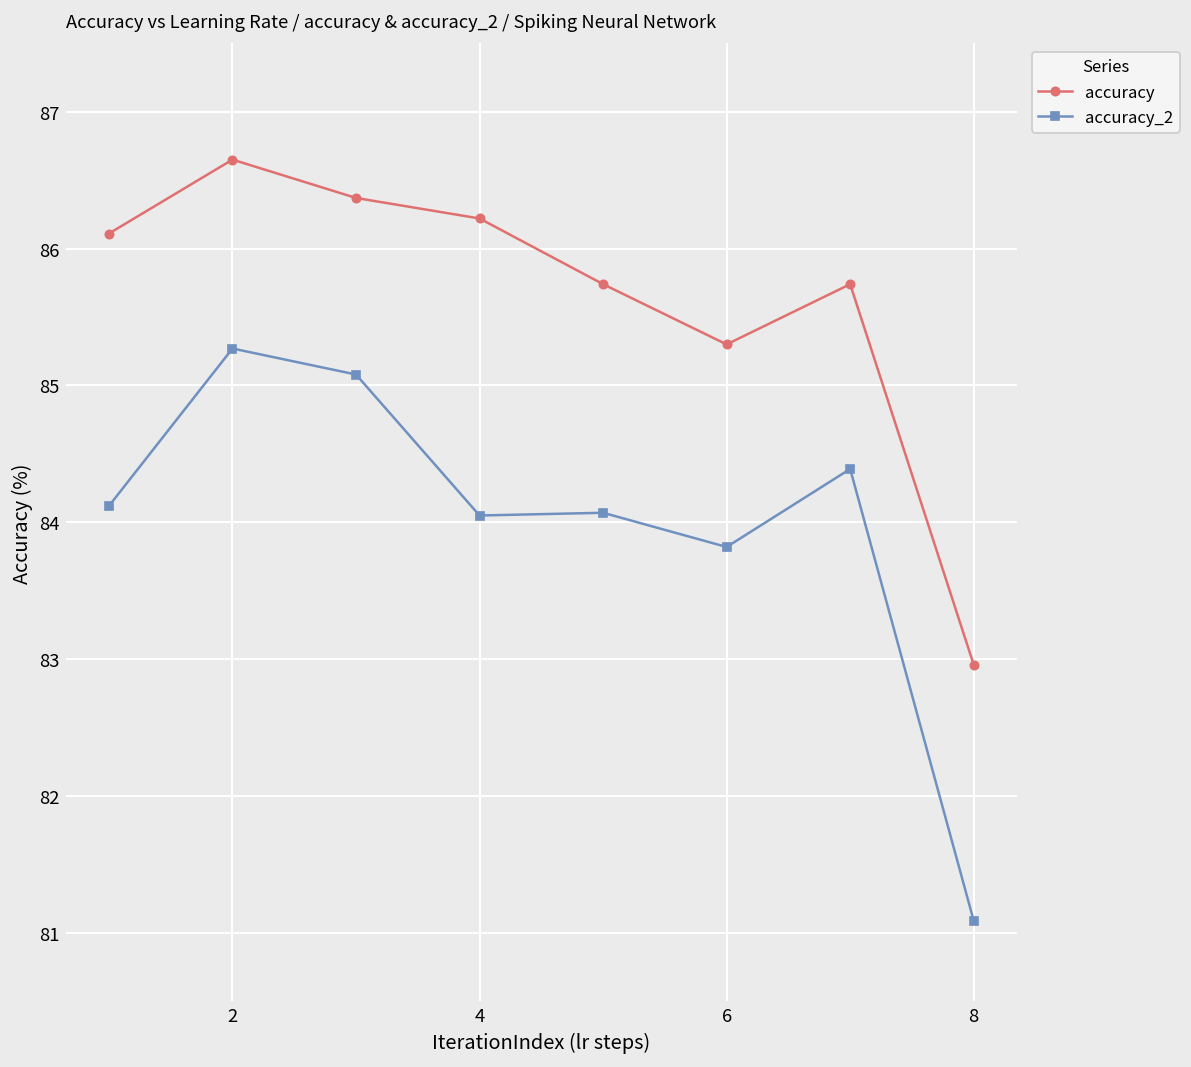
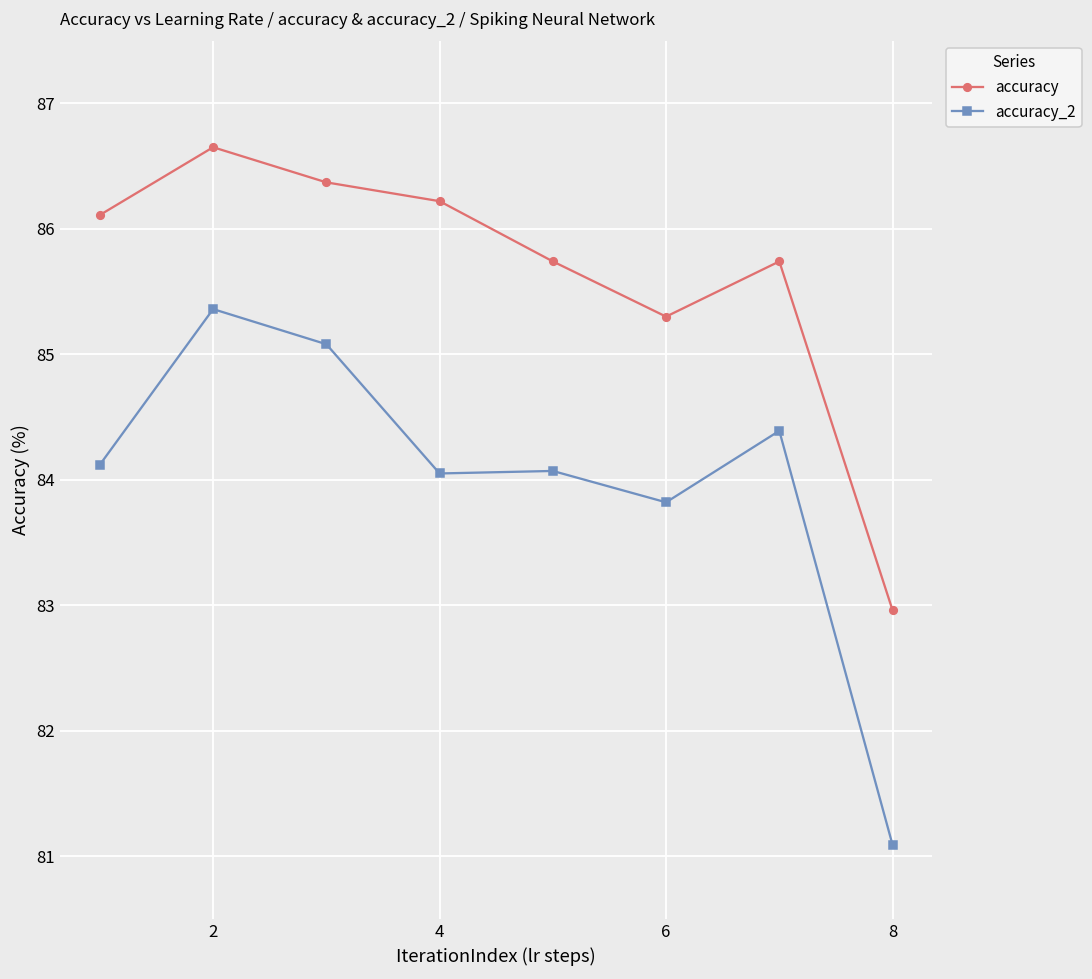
  {
    "accuracy": {
      "2": 86.65,
      "4": 86.22,
      "6": 85.30,
      "8": 82.96
    },
    "accuracy_2": {
-     "2": 85.27,
+     "2": 85.36,
      "4": 84.05,
      "6": 83.82,
      "8": 81.09
    }
  }
